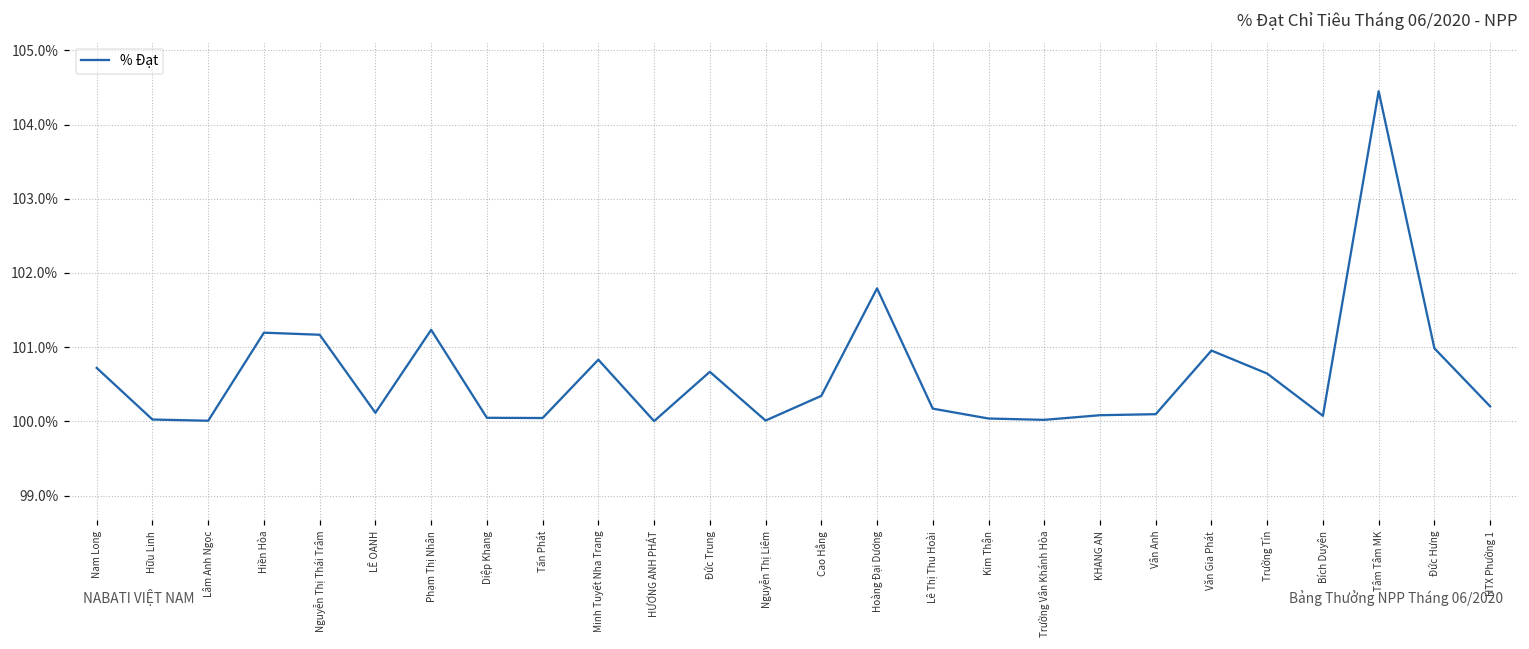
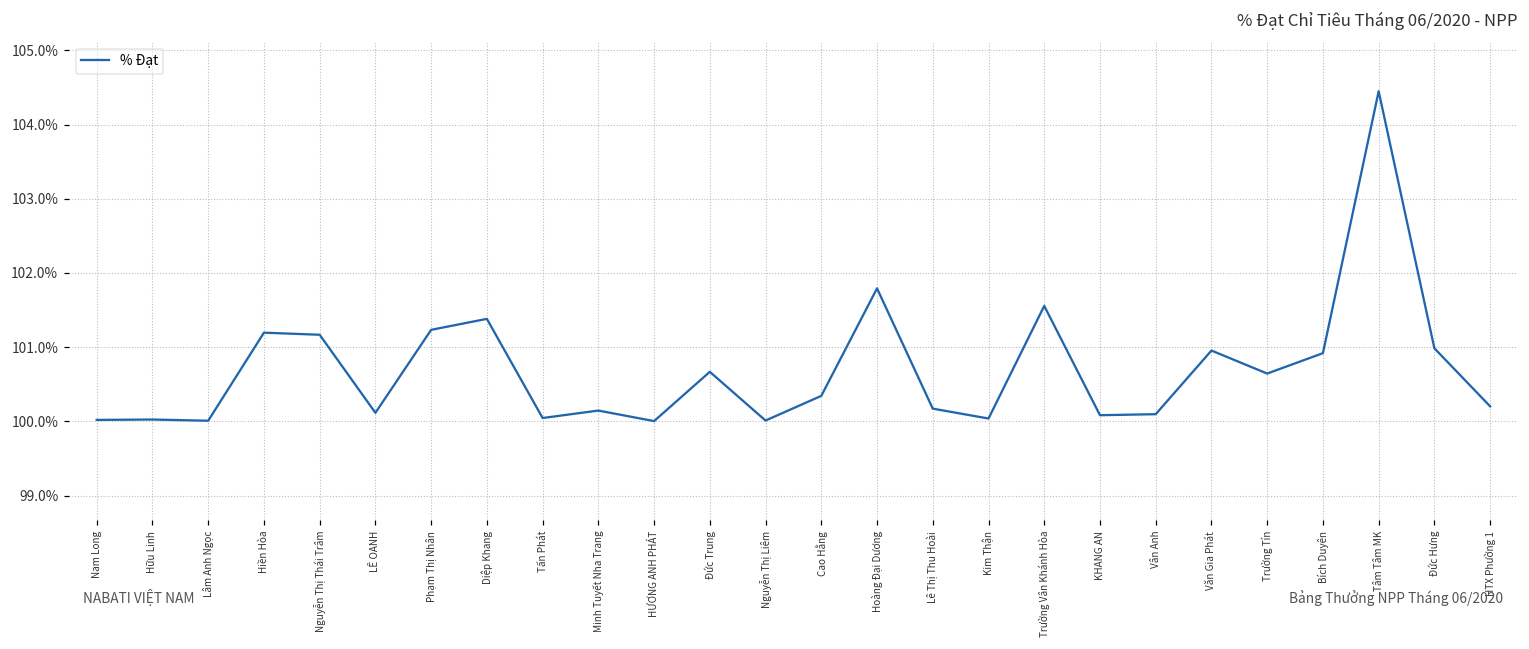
  {
-   "Nam Long": "100.7%",
+   "Nam Long": "100.0%",
    "Hữu Linh": "100.0%",
    "Lâm Anh Ngọc": "100.0%",
    "Hiền Hòa": "101.2%",
    "Nguyễn Thị Thái Trâm": "101.2%",
    "LÊ OANH": "100.1%",
    "Phạm Thị Nhân": "101.2%",
-   "Diệp Khang": "100.0%",
+   "Diệp Khang": "101.4%",
    "Tấn Phát": "100.0%",
-   "Minh Tuyết Nha Trang": "100.8%",
+   "Minh Tuyết Nha Trang": "100.1%",
    "HƯƠNG ANH PHÁT": "100.0%",
    "Đức Trung": "100.7%",
    "Nguyễn Thị Liêm": "100.0%",
    "Cao Hằng": "100.3%",
    "Hoàng Đại Dương": "101.8%",
    "Lê Thị Thu Hoài": "100.2%",
    "Kim Thận": "100.0%",
-   "Trường Vân Khánh Hòa": "100.0%",
+   "Trường Vân Khánh Hòa": "101.6%",
    "KHANG AN": "100.1%",
    "Vân Anh": "100.1%",
    "Văn Gia Phát": "101.0%",
    "Trường Tín": "100.6%",
-   "Bích Duyên": "100.1%",
+   "Bích Duyên": "100.9%",
    "Tâm Tâm MK": "104.4%",
    "Đức Hưng": "101.0%",
    "HTX Phường 1": "100.2%"
  }
